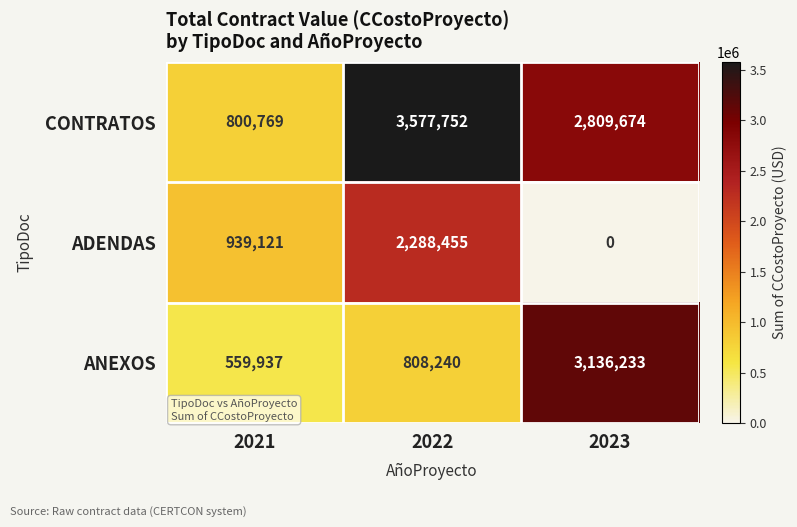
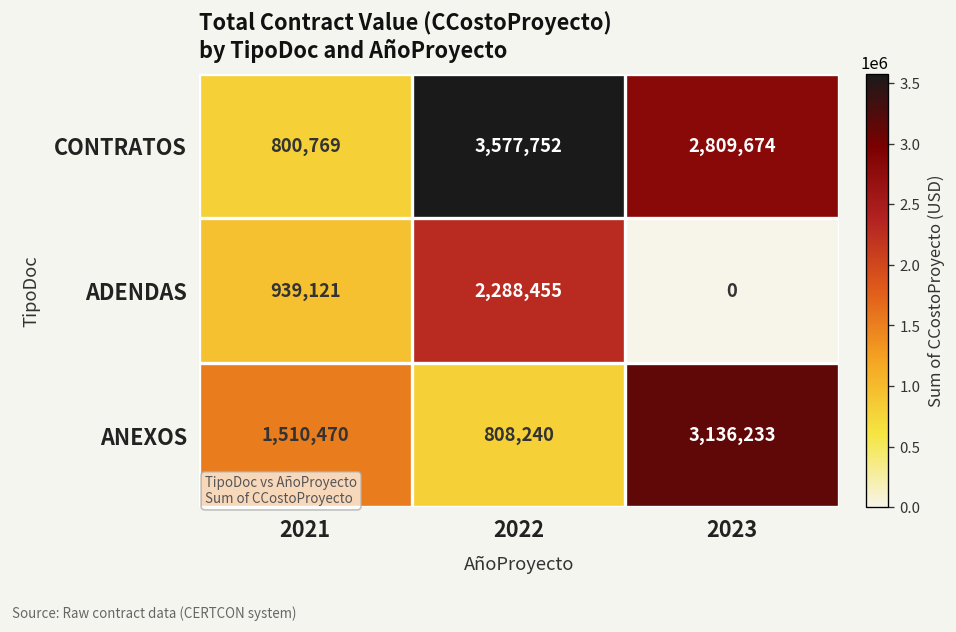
  {
    "CONTRATOS": {
      "2021": "800,769",
      "2022": "3,577,752",
      "2023": "2,809,674"
    },
    "ADENDAS": {
      "2021": "939,121",
      "2022": "2,288,455",
      "2023": "0"
    },
    "ANEXOS": {
-     "2021": "559,937",
+     "2021": "1,510,470",
      "2022": "808,240",
      "2023": "3,136,233"
    }
  }
